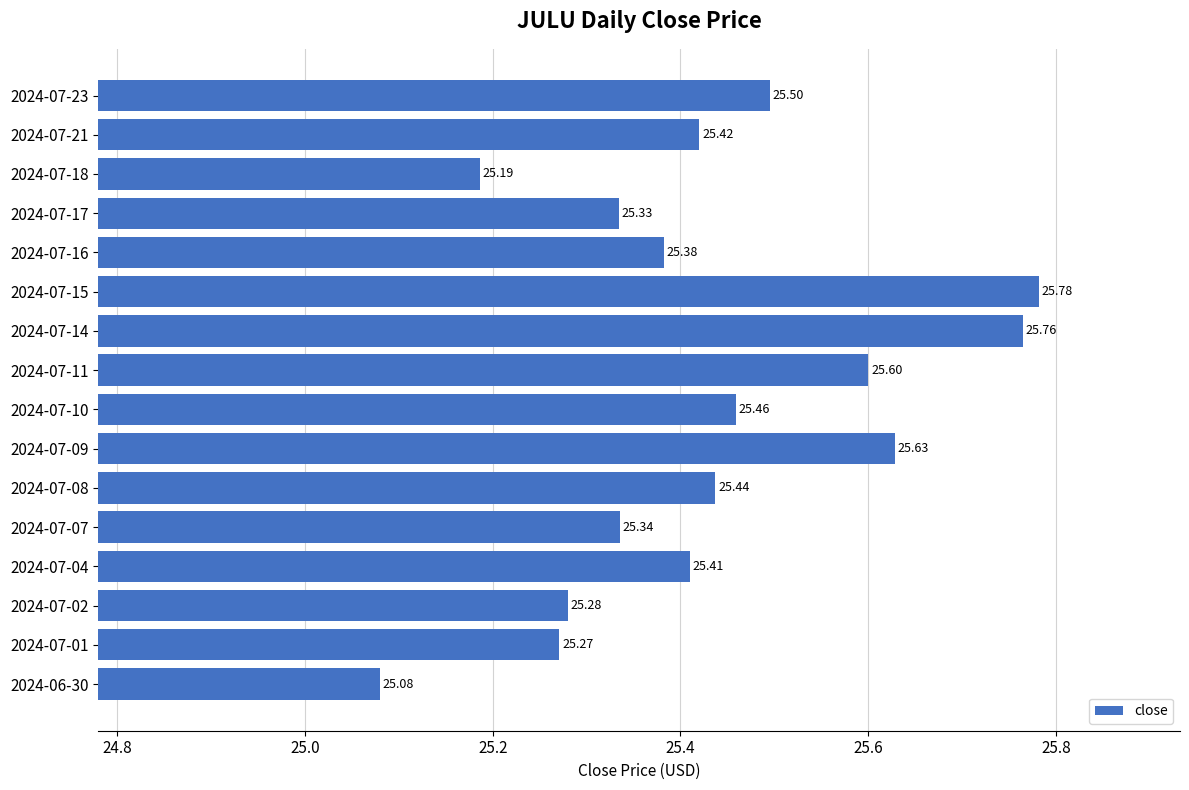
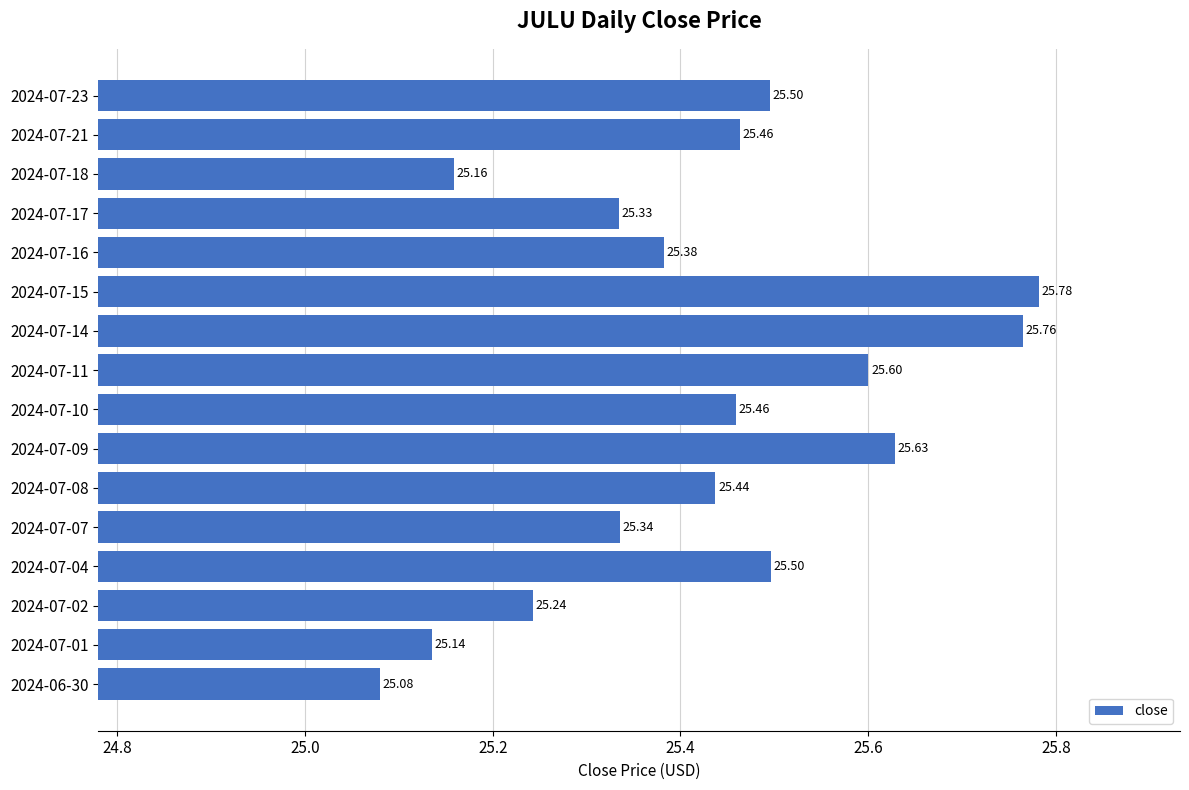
  {
    "2024-07-23": 25.50,
-   "2024-07-21": 25.42,
-   "2024-07-18": 25.19,
+   "2024-07-21": 25.46,
+   "2024-07-18": 25.16,
    "2024-07-17": 25.33,
    "2024-07-16": 25.38,
    "2024-07-15": 25.78,
    "2024-07-14": 25.76,
    "2024-07-11": 25.60,
    "2024-07-10": 25.46,
    "2024-07-09": 25.63,
    "2024-07-08": 25.44,
    "2024-07-07": 25.34,
-   "2024-07-04": 25.41,
-   "2024-07-02": 25.28,
-   "2024-07-01": 25.27,
+   "2024-07-04": 25.50,
+   "2024-07-02": 25.24,
+   "2024-07-01": 25.14,
    "2024-06-30": 25.08
  }
